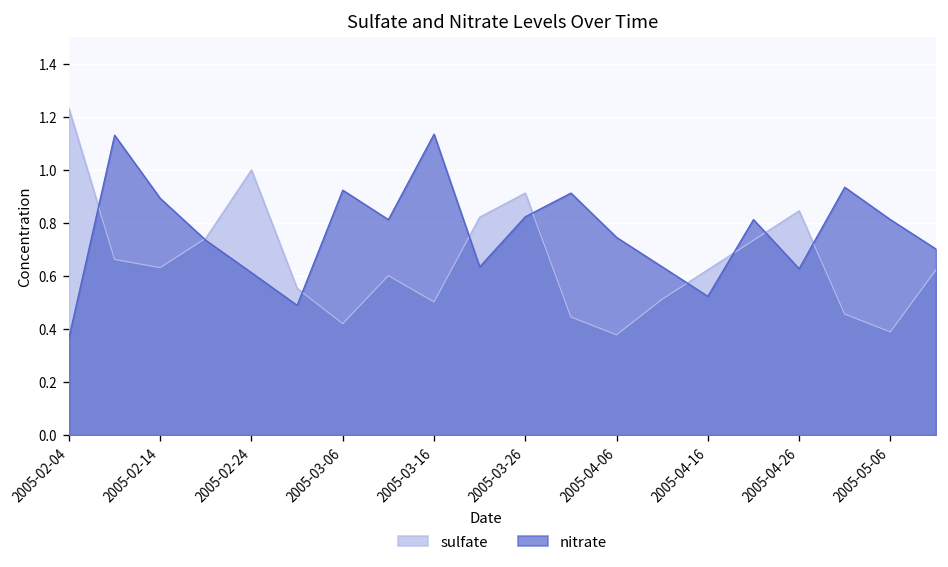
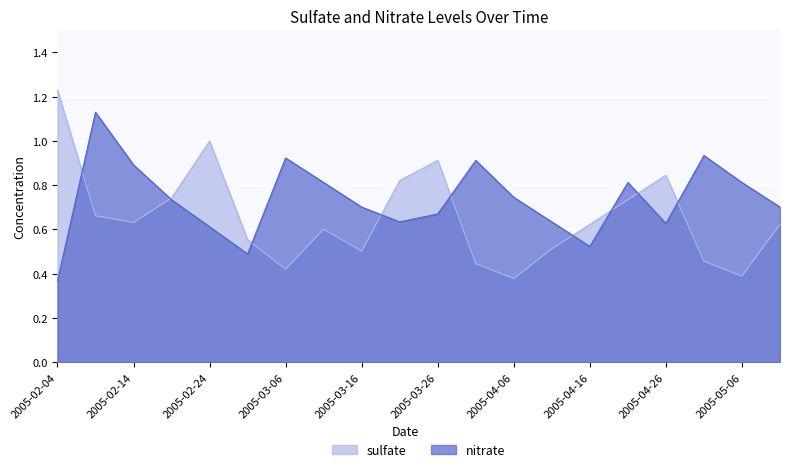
  {
    "sulfate": {
      "2005-02-04": 1.23,
      "2005-02-14": 0.63,
      "2005-02-24": 1.00,
      "2005-03-06": 0.42,
      "2005-03-16": 0.50,
      "2005-03-26": 0.91,
      "2005-04-06": 0.38,
      "2005-04-16": 0.62,
      "2005-04-26": 0.85,
      "2005-05-06": 0.39
    },
    "nitrate": {
      "2005-02-04": 0.37,
      "2005-02-14": 0.89,
      "2005-02-24": 0.61,
      "2005-03-06": 0.92,
-     "2005-03-16": 1.13,
-     "2005-03-26": 0.82,
+     "2005-03-16": 0.70,
+     "2005-03-26": 0.67,
      "2005-04-06": 0.75,
      "2005-04-16": 0.52,
      "2005-04-26": 0.63,
      "2005-05-06": 0.81
    }
  }
